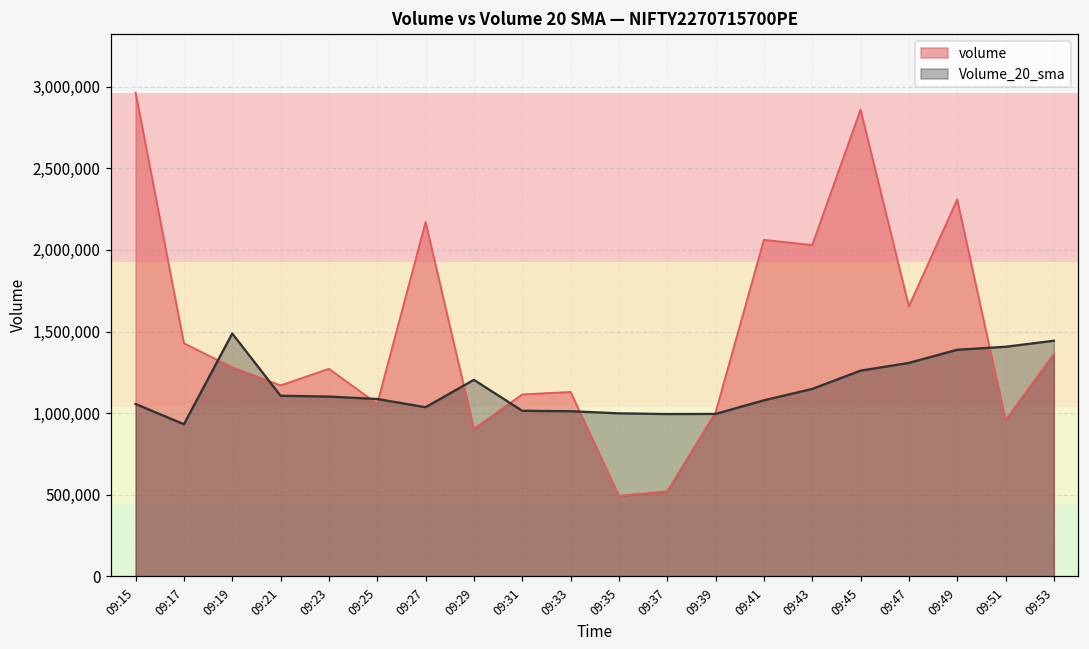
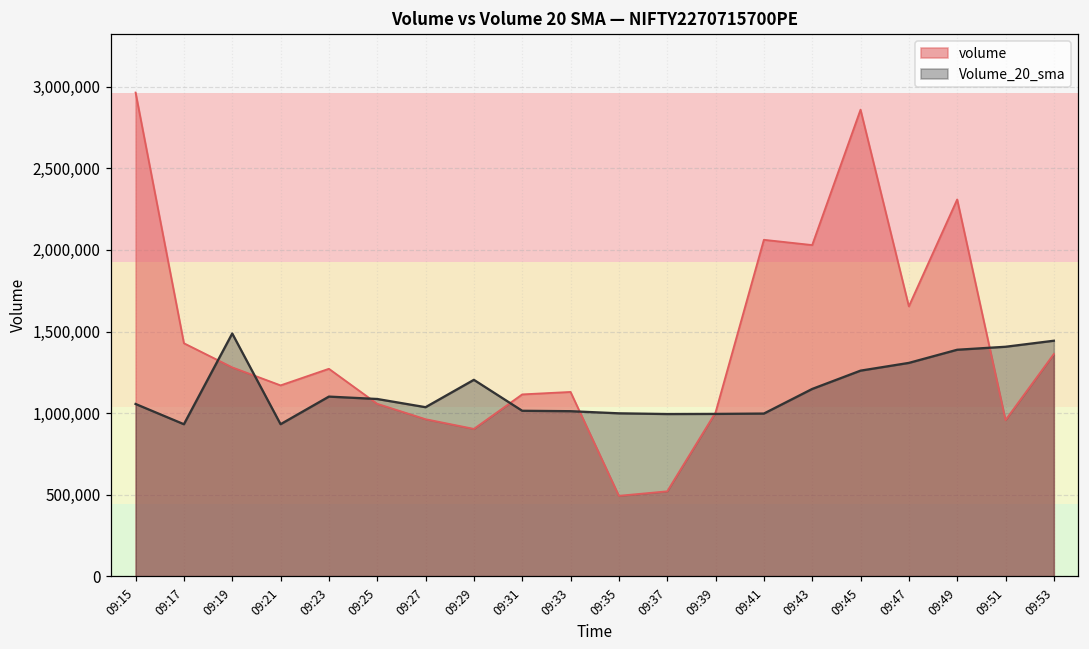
  {
    "volume": {
      "09:15": "2,970,000",
      "09:17": "1,430,000",
      "09:19": "1,280,000",
      "09:21": "1,170,000",
      "09:23": "1,270,000",
      "09:25": "1,060,000",
-     "09:27": "2,170,000",
+     "09:27": "960,000",
      "09:29": "900,000",
      "09:31": "1,110,000",
      "09:33": "1,130,000",
      "09:35": "490,000",
      "09:37": "520,000",
      "09:41": "2,060,000",
      "09:43": "2,030,000",
      "09:45": "2,860,000",
      "09:47": "1,650,000",
      "09:49": "2,310,000",
      "09:51": "960,000",
      "09:53": "1,360,000"
    },
    "Volume_20_sma": {
      "09:15": "1,060,000",
      "09:17": "930,000",
      "09:19": "1,490,000",
-     "09:21": "1,110,000",
+     "09:21": "930,000",
      "09:23": "1,100,000",
      "09:25": "1,090,000",
      "09:27": "1,040,000",
      "09:29": "1,200,000",
      "09:31": "1,010,000",
      "09:33": "1,010,000",
      "09:35": "1,000,000",
      "09:37": "990,000",
-     "09:41": "1,080,000",
+     "09:41": "1,000,000",
      "09:43": "1,150,000",
      "09:45": "1,260,000",
      "09:47": "1,310,000",
      "09:49": "1,390,000",
      "09:51": "1,410,000",
      "09:53": "1,440,000"
    }
  }
